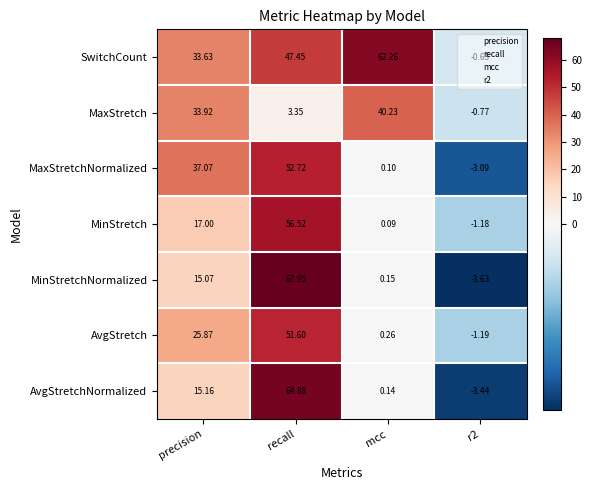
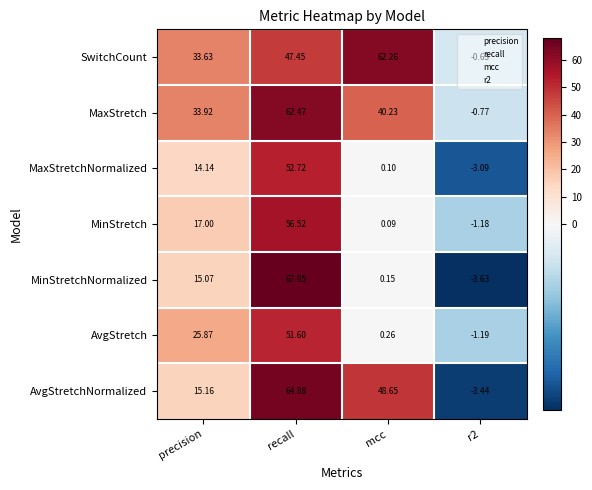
  {
    "MaxStretch": {
-     "recall": 3.35
+     "recall": 62.47
    },
    "MaxStretchNormalized": {
-     "precision": 37.07
+     "precision": 14.14
    },
    "AvgStretchNormalized": {
-     "mcc": 0.14
+     "mcc": 48.65
    }
  }
